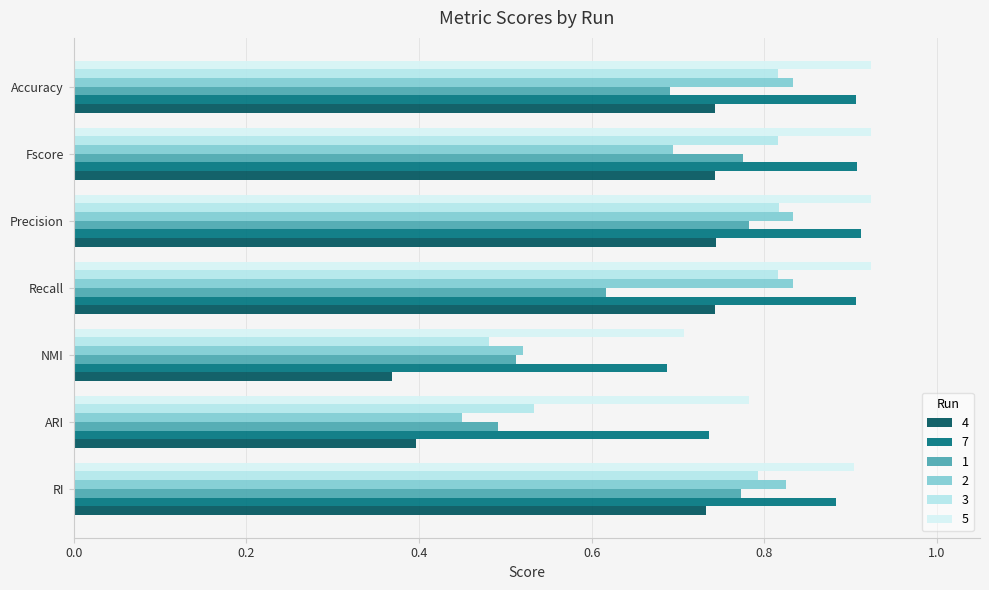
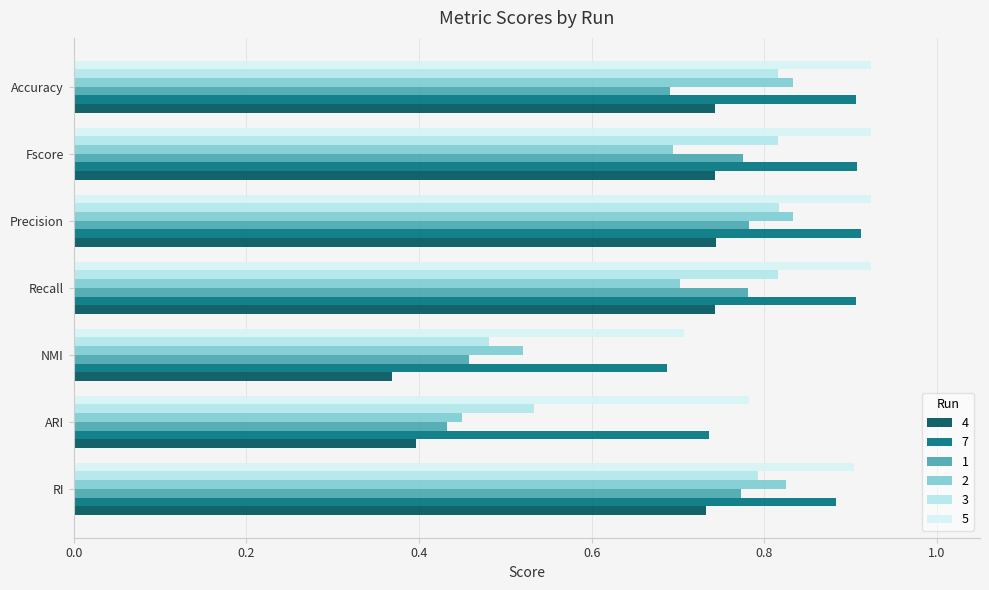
  {
    "1": {
      "Accuracy": 0.69,
      "Fscore": 0.78,
      "Precision": 0.78,
-     "Recall": 0.62,
-     "NMI": 0.51,
-     "ARI": 0.49,
+     "Recall": 0.78,
+     "NMI": 0.46,
+     "ARI": 0.43,
      "RI": 0.77
    },
    "2": {
      "Accuracy": 0.83,
      "Fscore": 0.69,
      "Precision": 0.83,
-     "Recall": 0.83,
+     "Recall": 0.70,
      "NMI": 0.52,
      "ARI": 0.45,
      "RI": 0.83
    }
  }
